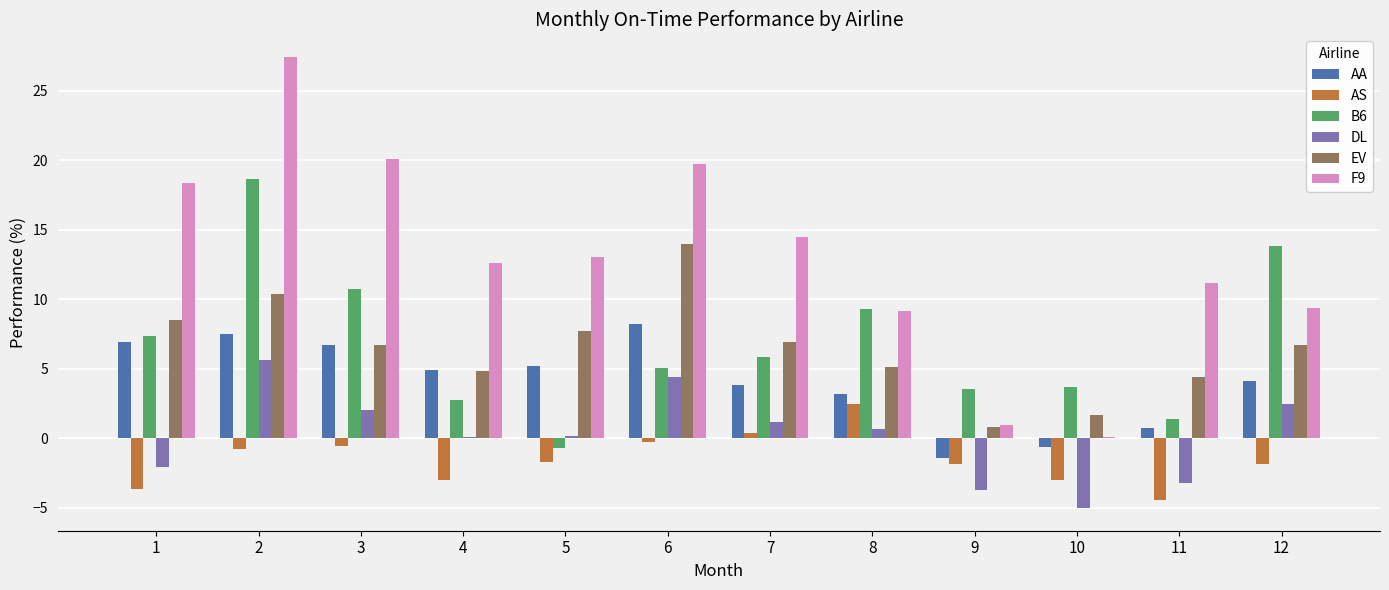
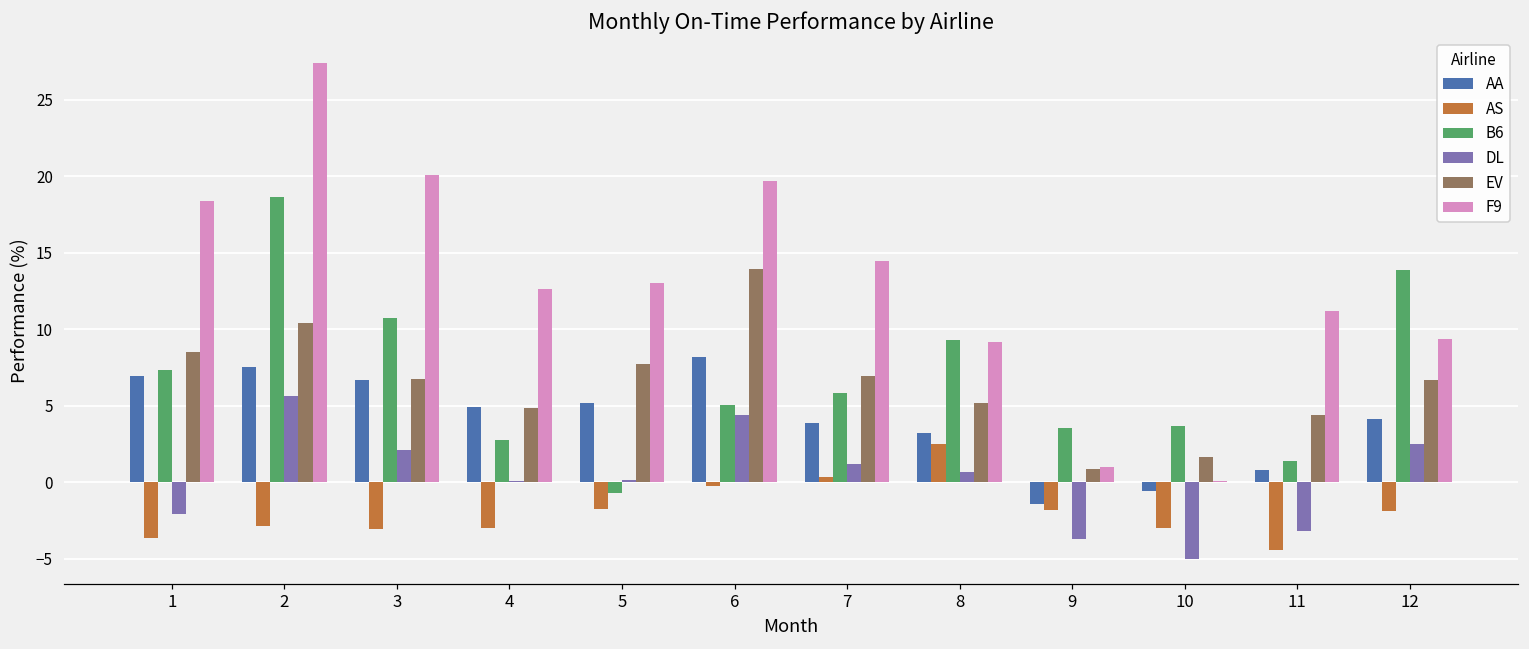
  {
    "AS": {
      "1": -3.7,
-     "2": -0.8,
-     "3": -0.5,
+     "2": -2.8,
+     "3": -3.1,
      "4": -3.0,
      "5": -1.7,
      "6": -0.2,
      "7": 0.4,
      "8": 2.5,
      "9": -1.8,
      "10": -3.0,
      "11": -4.4,
      "12": -1.8
    },
    "B6": {
      "1": 7.3,
      "2": 18.7,
      "3": 10.7,
      "4": 2.8,
      "5": -0.7,
      "6": 5.0,
      "7": 5.8,
      "8": 9.3,
      "9": 3.5,
      "10": 3.7,
      "11": 1.4,
      "12": 13.8
    },
    "EV": {
      "1": 8.5,
      "2": 10.4,
      "3": 6.7,
      "4": 4.8,
      "5": 7.7,
      "6": 14.0,
      "7": 6.9,
      "8": 5.2,
      "9": 0.9,
      "10": 1.7,
      "11": 4.4,
      "12": 6.7
    },
    "F9": {
      "1": 18.4,
      "2": 27.4,
      "3": 20.1,
      "4": 12.6,
      "5": 13.0,
      "6": 19.7,
      "7": 14.5,
      "8": 9.2,
      "9": 1.0,
      "11": 11.2,
      "12": 9.3
    }
  }
